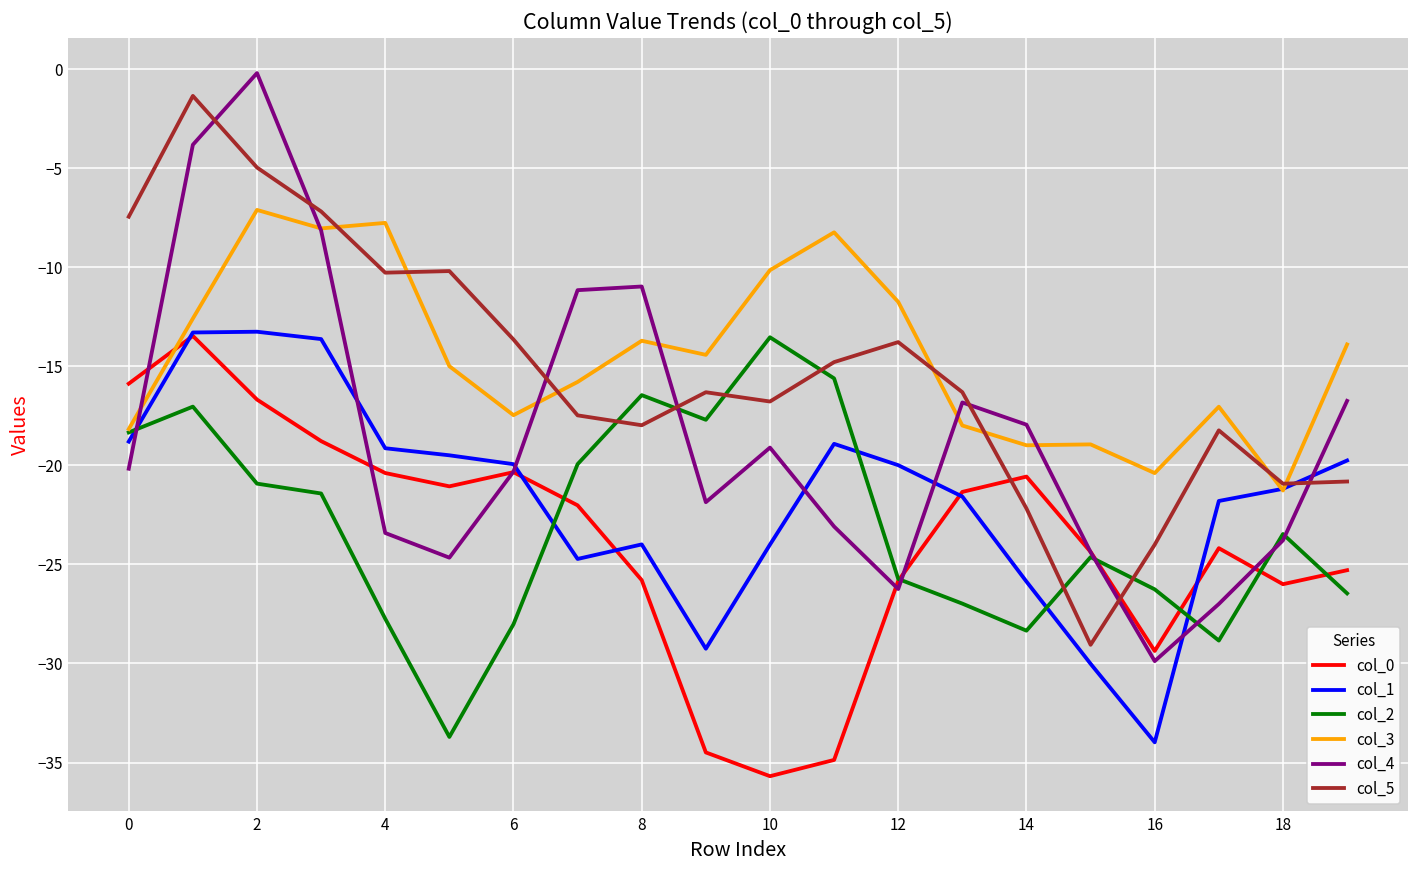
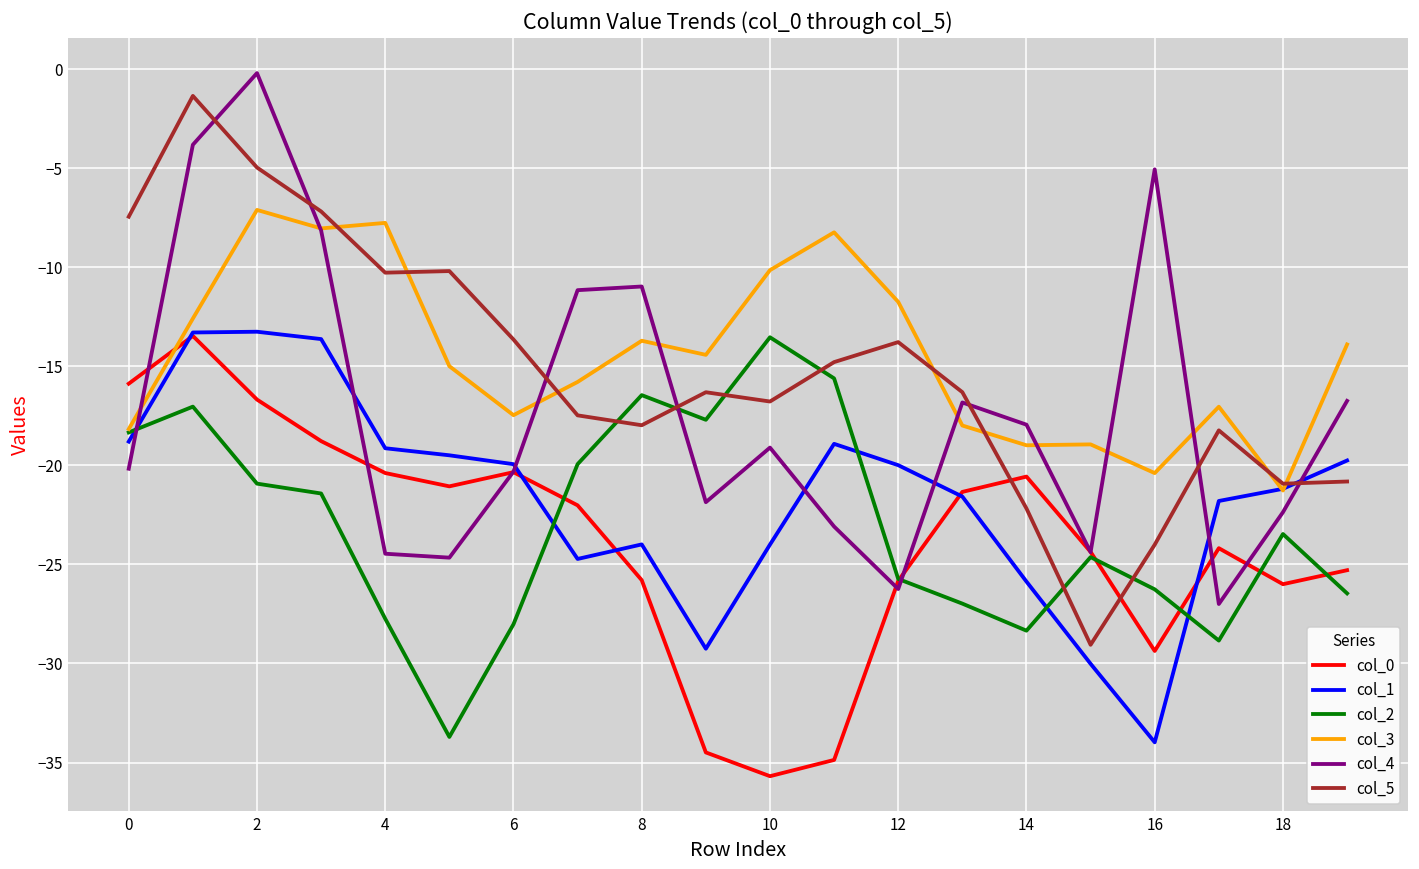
  {
    "col_0": {
      "0": -15.9,
      "2": -16.7,
      "4": -20.4,
      "8": -25.8,
      "10": -35.7,
      "14": -20.6,
      "16": -29.4,
      "18": -26.0
    },
    "col_1": {
      "0": -18.8,
      "2": -13.3,
      "4": -19.1,
      "6": -19.9,
      "8": -24.0,
      "10": -24.0,
      "12": -20.0,
      "14": -25.9,
      "16": -34.0
    },
    "col_2": {
      "0": -18.3,
      "2": -20.9,
      "4": -27.7,
      "6": -28.0,
      "8": -16.5,
      "10": -13.5,
      "14": -28.3,
      "16": -26.3,
      "18": -23.5
    },
    "col_3": {
      "0": -18.2,
      "2": -7.1,
      "4": -7.8,
      "6": -17.5,
      "8": -13.7,
      "10": -10.1,
      "12": -11.7,
      "14": -19.0,
      "16": -20.4
    },
    "col_4": {
      "0": -20.2,
      "2": -0.2,
-     "4": -23.4,
+     "4": -24.5,
      "8": -11.0,
      "10": -19.1,
      "12": -26.2,
      "14": -17.9,
-     "16": -29.9,
-     "18": -23.8
+     "16": -5.1,
+     "18": -22.4
    },
    "col_5": {
      "0": -7.4,
      "2": -5.0,
      "4": -10.3,
      "6": -13.6,
      "8": -18.0,
      "10": -16.8,
      "12": -13.8,
      "14": -22.2,
      "16": -24.0,
      "18": -20.9
    }
  }
